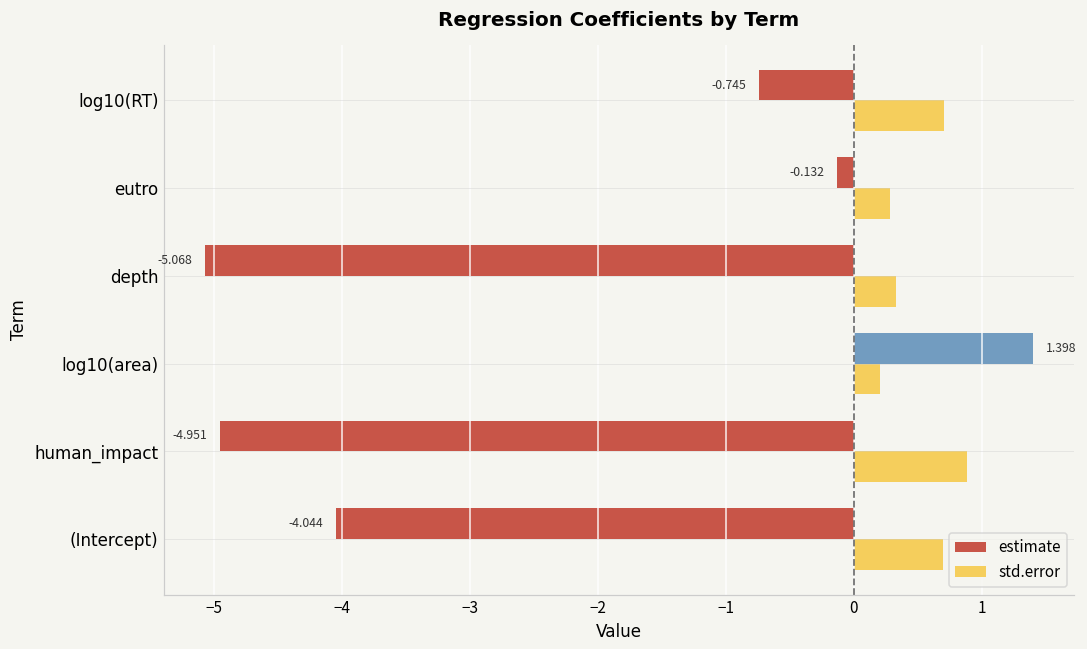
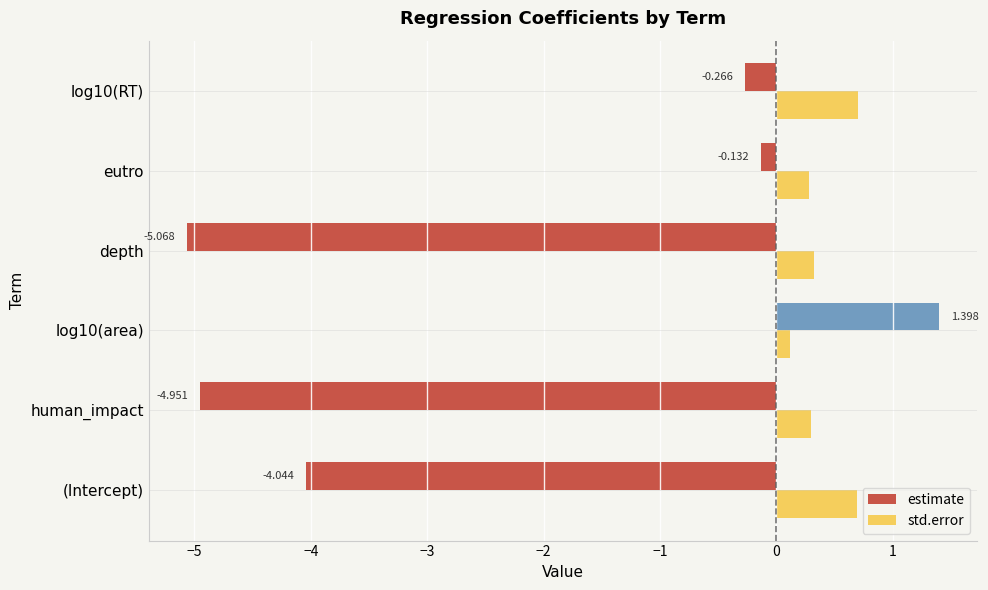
  {
    "estimate": {
-     "log10(RT)": -0.745,
+     "log10(RT)": -0.266,
      "eutro": -0.132,
      "depth": -5.068,
      "log10(area)": 1.398,
      "human_impact": -4.951,
      "(Intercept)": -4.044
    },
    "std.error": {
      "log10(RT)": 0.70,
      "eutro": 0.28,
      "depth": 0.33,
-     "log10(area)": 0.20,
-     "human_impact": 0.88,
+     "log10(area)": 0.11,
+     "human_impact": 0.30,
      "(Intercept)": 0.70
    }
  }
